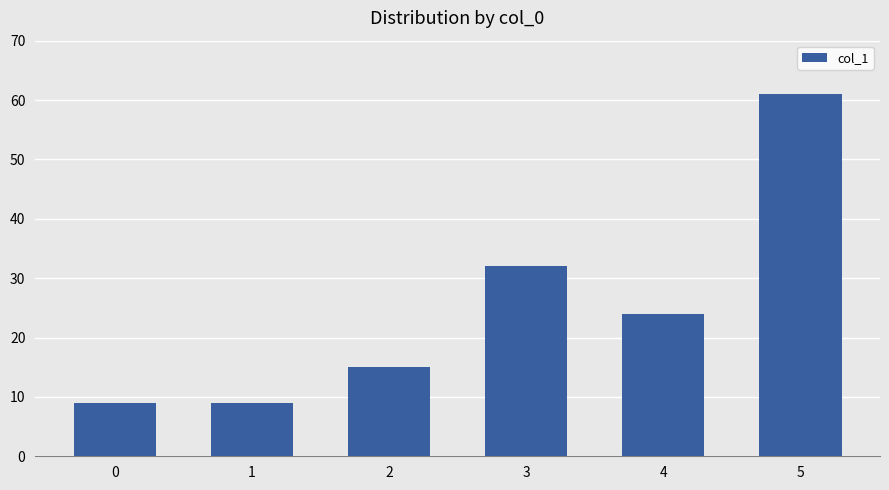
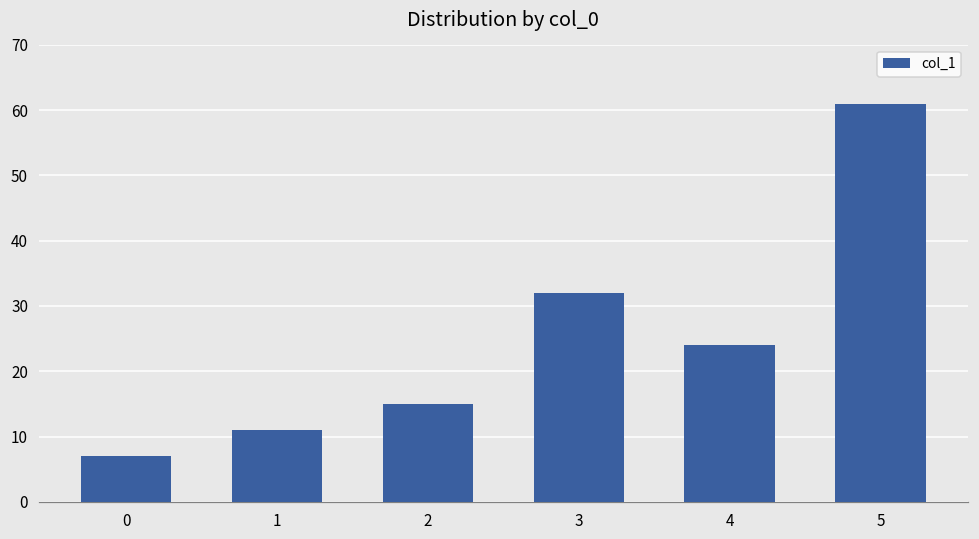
  {
-   "0": 9,
-   "1": 9,
+   "0": 7,
+   "1": 11,
    "2": 15,
    "3": 32,
    "4": 24,
    "5": 61
  }
